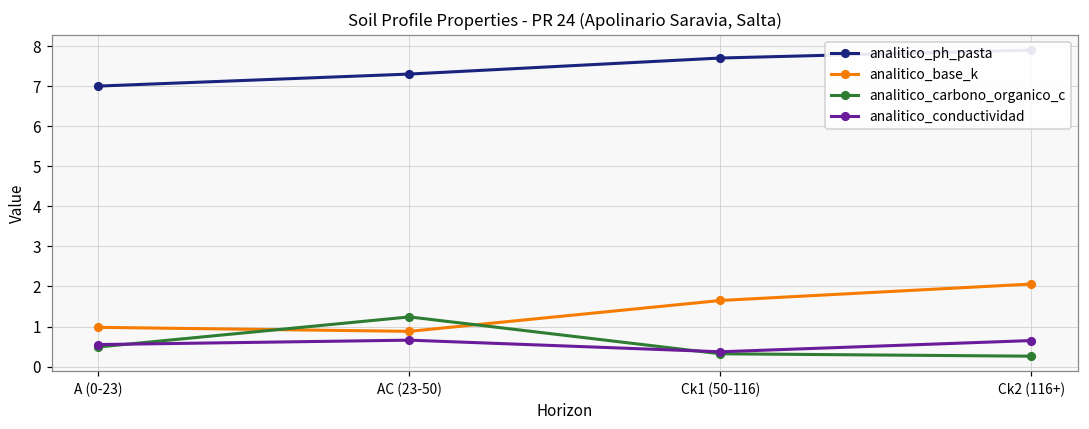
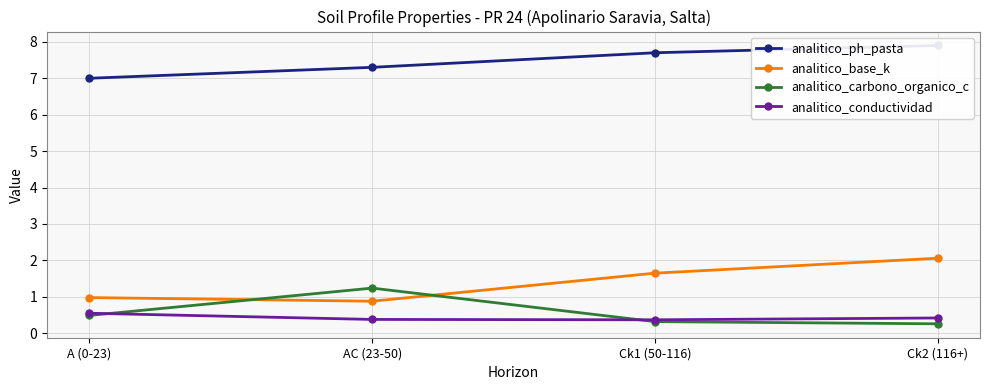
  {
    "analitico_ph_pasta": {
      "A (0-23)": 7.0,
      "AC (23-50)": 7.3,
      "Ck1 (50-116)": 7.7
    },
    "analitico_base_k": {
      "A (0-23)": 1.0,
      "AC (23-50)": 0.9,
      "Ck1 (50-116)": 1.7,
      "Ck2 (116+)": 2.1
    },
    "analitico_carbono_organico_c": {
      "AC (23-50)": 1.2,
      "Ck2 (116+)": 0.3
    },
    "analitico_conductividad": {
-     "AC (23-50)": 0.7,
-     "Ck2 (116+)": 0.7
+     "AC (23-50)": 0.4,
+     "Ck2 (116+)": 0.4
    }
  }
